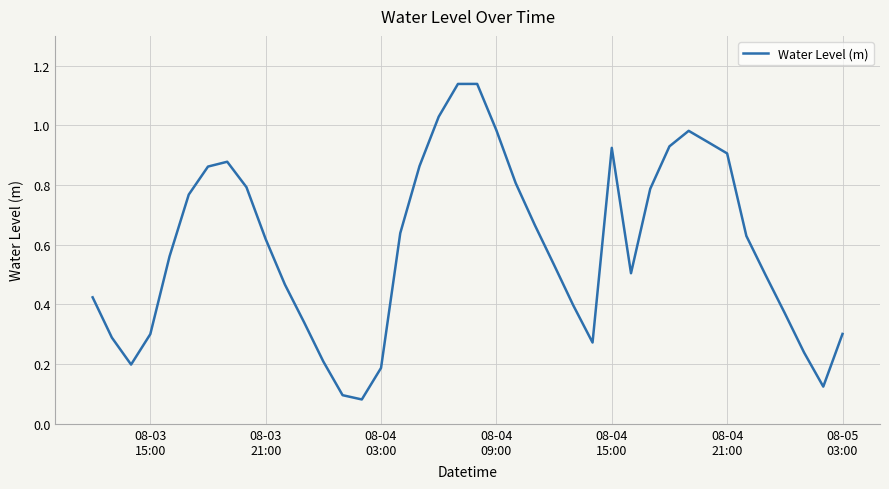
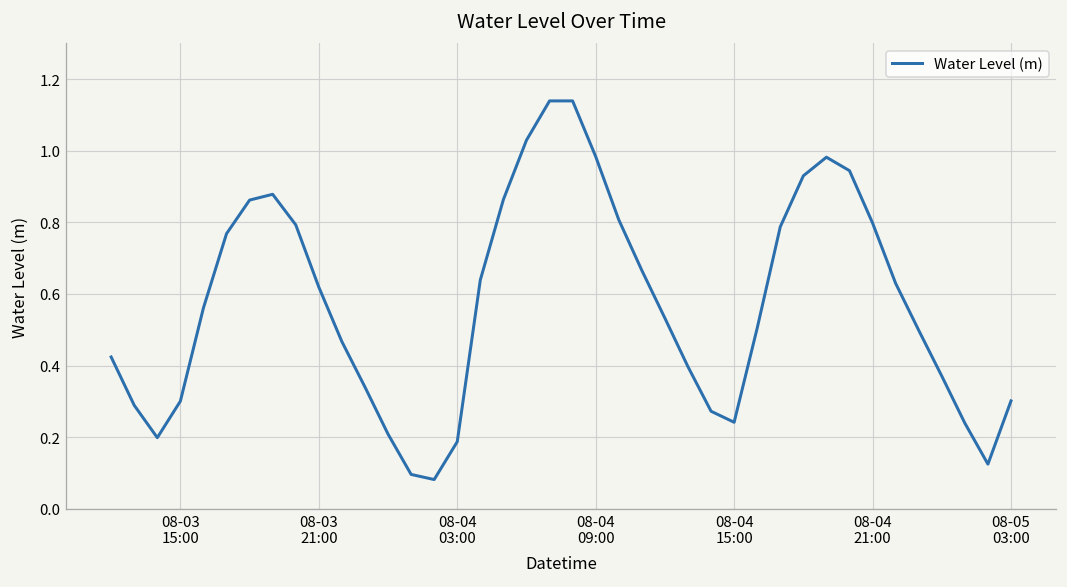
  {
    "08-03 15:00": 0.30,
    "08-03 21:00": 0.62,
    "08-04 03:00": 0.19,
    "08-04 09:00": 0.98,
-   "08-04 15:00": 0.92,
-   "08-04 21:00": 0.91,
+   "08-04 15:00": 0.24,
+   "08-04 21:00": 0.80,
    "08-05 03:00": 0.30
  }
